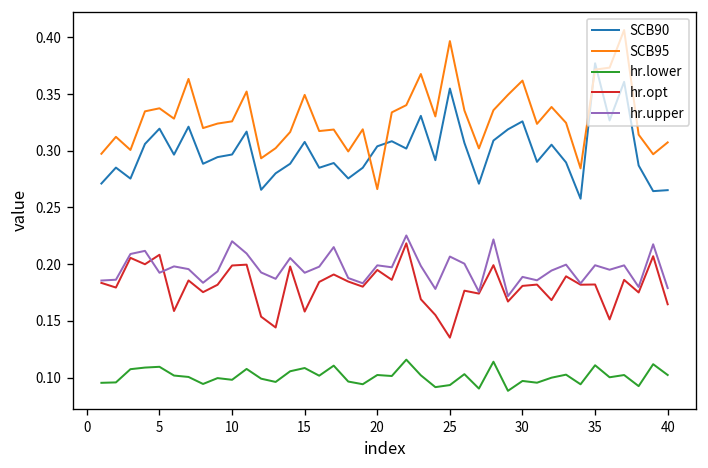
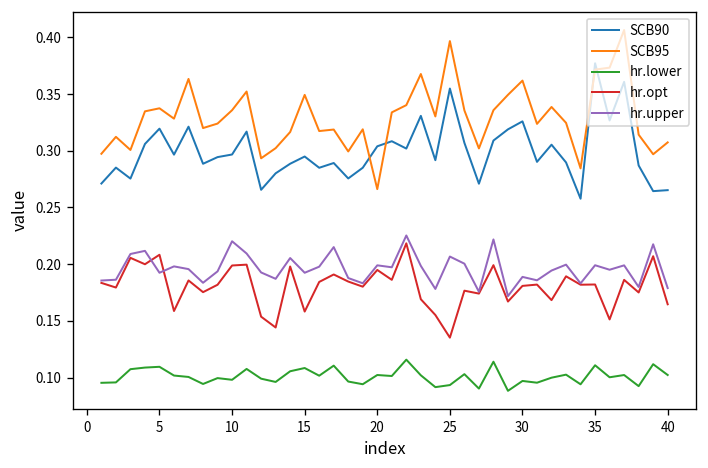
  {
    "SCB90": {
      "5": 0.32,
      "10": 0.30,
-     "15": 0.31,
+     "15": 0.29,
      "20": 0.30,
      "25": 0.35,
      "30": 0.33,
      "40": 0.27
    },
    "SCB95": {
      "5": 0.34,
-     "10": 0.33,
+     "10": 0.34,
      "15": 0.35,
      "20": 0.27,
      "25": 0.40,
      "30": 0.36,
      "40": 0.31
    },
    "hr.lower": {
      "5": 0.11,
      "10": 0.10,
      "15": 0.11,
      "20": 0.10,
      "25": 0.09,
      "30": 0.10,
      "35": 0.11,
      "40": 0.10
    },
    "hr.opt": {
      "5": 0.21,
      "10": 0.20,
      "15": 0.16,
      "20": 0.19,
      "25": 0.14,
      "30": 0.18,
      "35": 0.18,
      "40": 0.16
    },
    "hr.upper": {
      "5": 0.19,
      "10": 0.22,
      "15": 0.19,
      "20": 0.20,
      "25": 0.21,
      "30": 0.19,
      "35": 0.20,
      "40": 0.18
    }
  }
